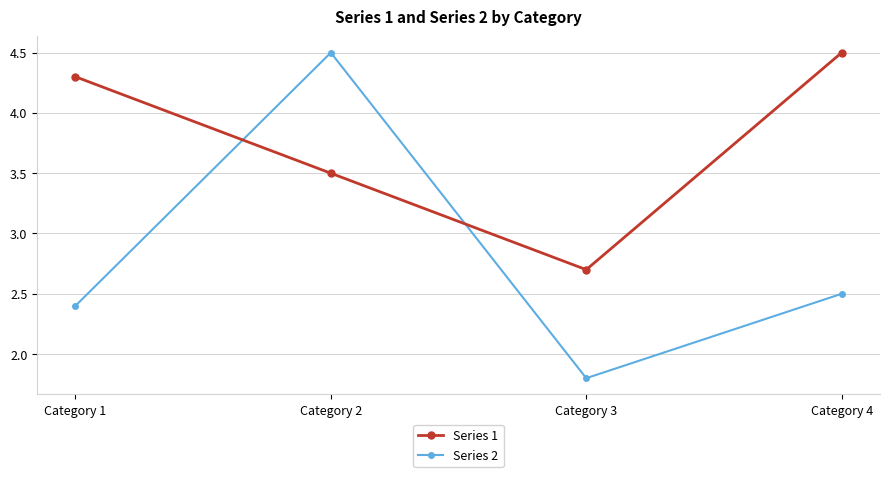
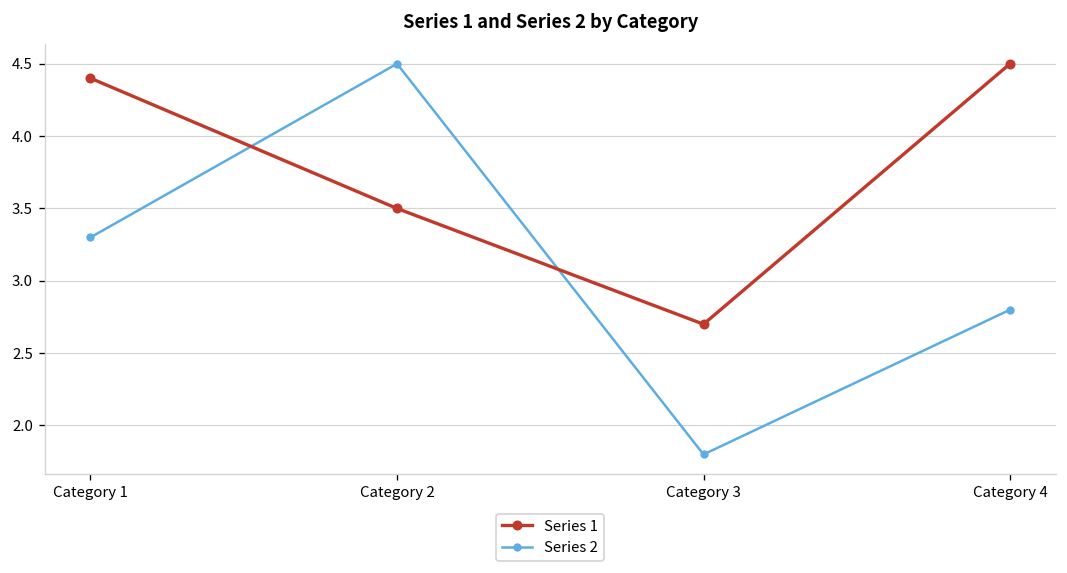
  {
    "Series 1": {
-     "Category 1": 4.3,
+     "Category 1": 4.4,
      "Category 2": 3.5,
      "Category 3": 2.7,
      "Category 4": 4.5
    },
    "Series 2": {
-     "Category 1": 2.4,
+     "Category 1": 3.3,
      "Category 2": 4.5,
      "Category 3": 1.8,
-     "Category 4": 2.5
+     "Category 4": 2.8
    }
  }
